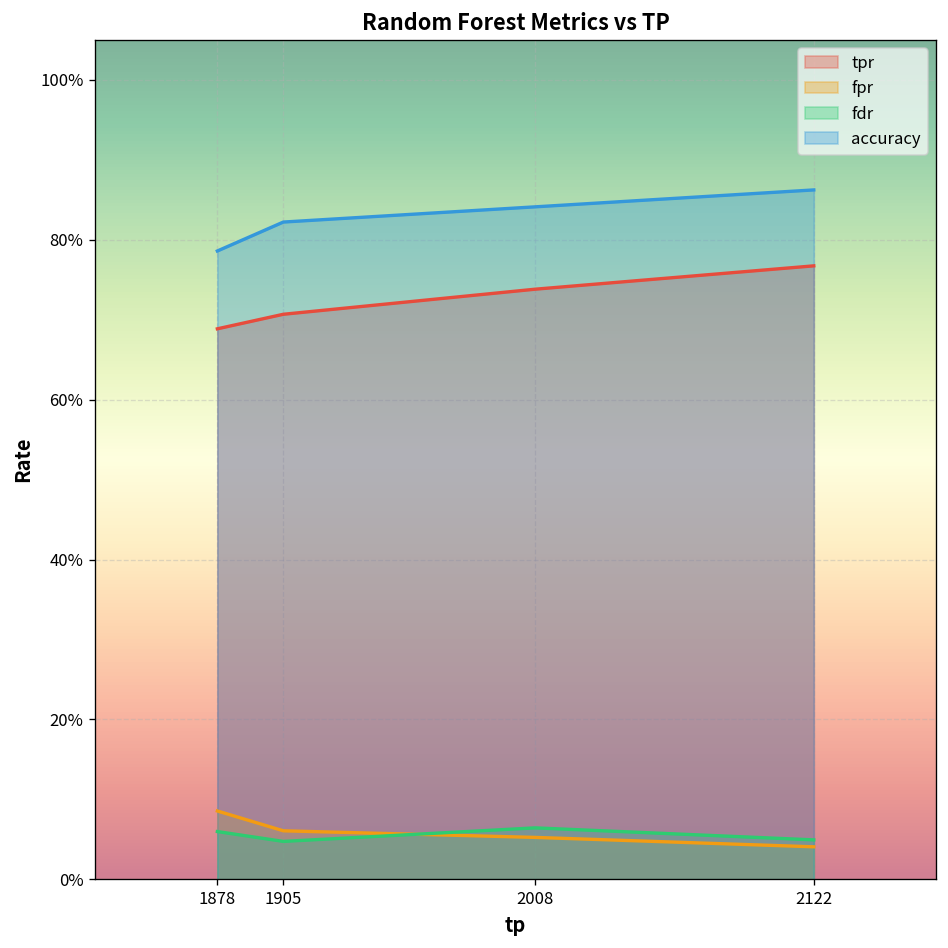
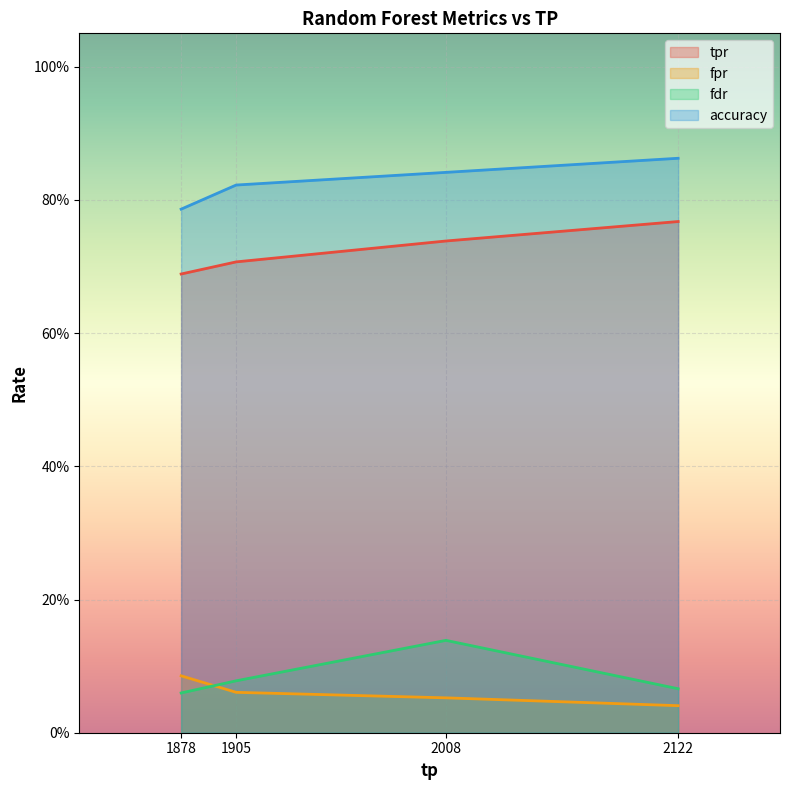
  {
    "fdr": {
      "1878": "6%",
-     "1905": "5%",
-     "2008": "6%",
-     "2122": "5%"
+     "1905": "8%",
+     "2008": "14%",
+     "2122": "7%"
    },
    "accuracy": {
      "1878": "79%",
      "1905": "82%",
      "2008": "84%",
      "2122": "86%"
    }
  }
